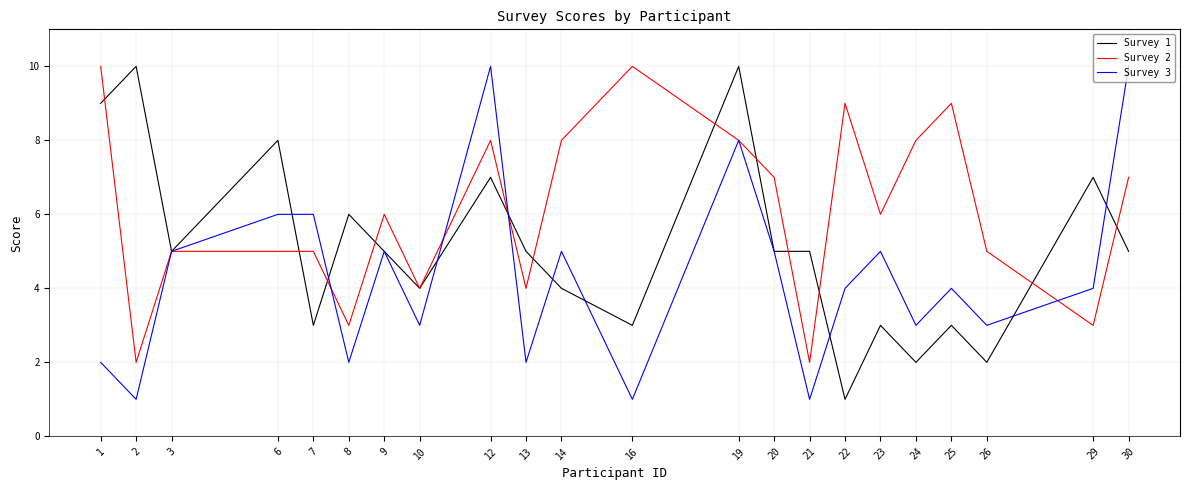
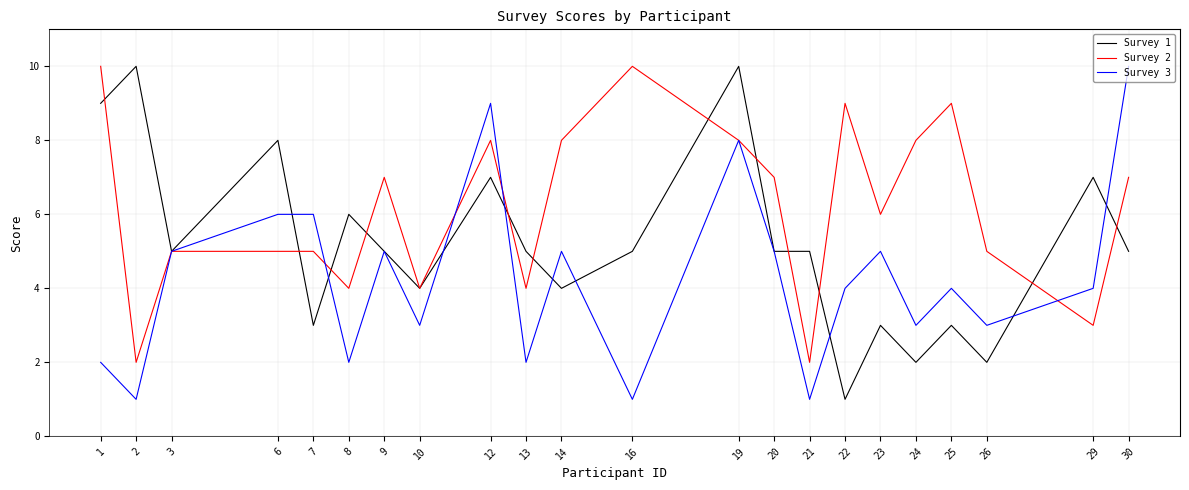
  {
    "Survey 1": {
      "1": 9,
      "2": 10,
      "6": 8,
      "7": 3,
      "8": 6,
      "12": 7,
      "13": 5,
      "14": 4,
-     "16": 3,
+     "16": 5,
      "19": 10,
      "21": 5,
      "22": 1,
      "23": 3,
      "24": 2,
      "25": 3,
      "26": 2,
      "29": 7,
      "30": 5
    },
    "Survey 2": {
      "1": 10,
      "2": 2,
      "6": 5,
      "7": 5,
-     "8": 3,
-     "9": 6,
+     "8": 4,
+     "9": 7,
      "12": 8,
      "13": 4,
      "14": 8,
      "16": 10,
      "20": 7,
      "21": 2,
      "22": 9,
      "23": 6,
      "24": 8,
      "25": 9,
      "26": 5,
      "29": 3,
      "30": 7
    },
    "Survey 3": {
      "1": 2,
      "2": 1,
      "6": 6,
      "7": 6,
      "8": 2,
      "10": 3,
-     "12": 10,
+     "12": 9,
      "13": 2,
      "14": 5,
      "16": 1,
      "21": 1,
      "22": 4,
      "23": 5,
      "24": 3,
      "25": 4,
      "26": 3,
      "29": 4
    }
  }
